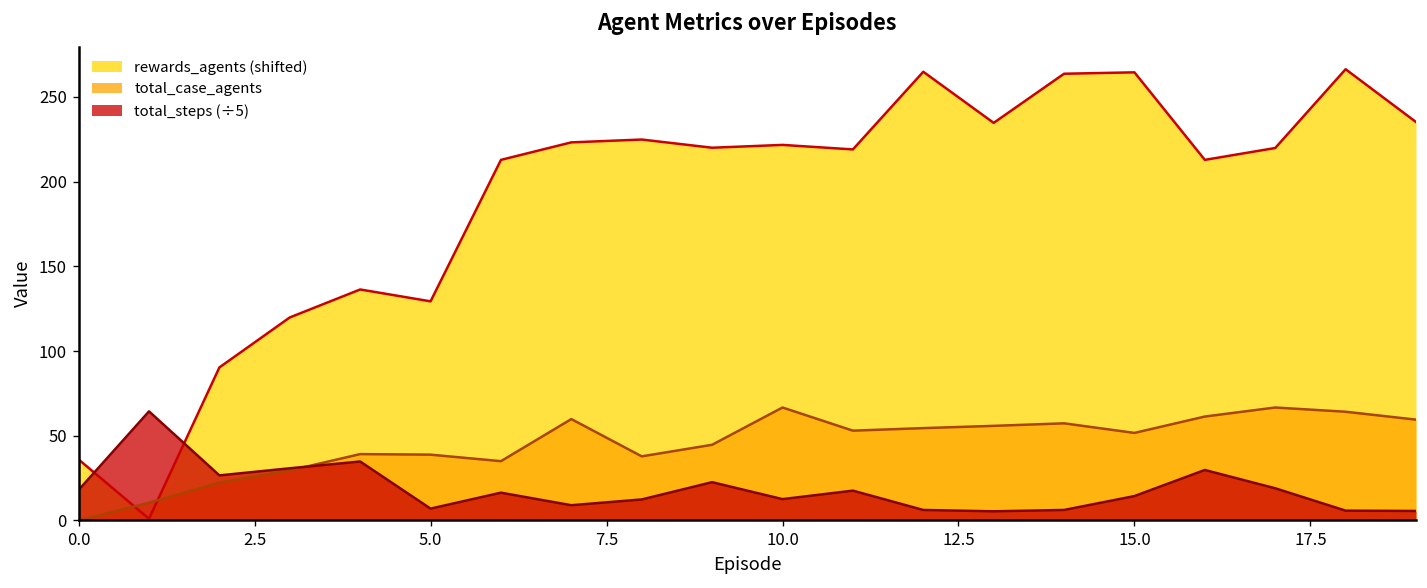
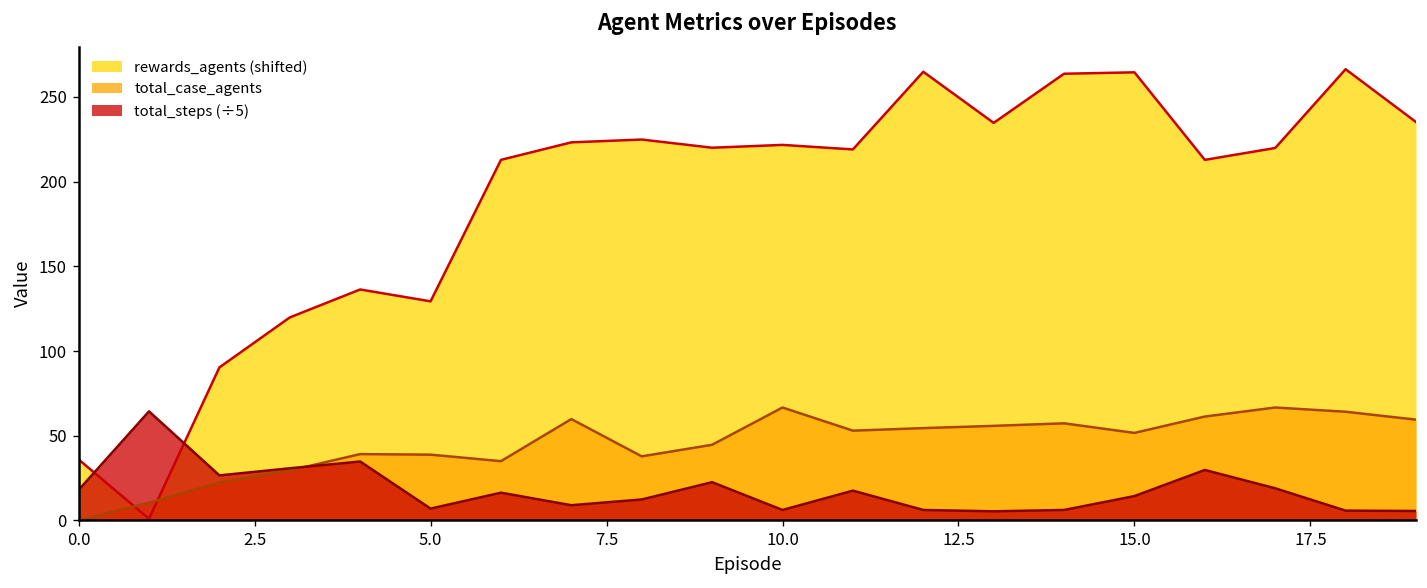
  {
    "total_steps (÷5)": {
      "0.0": 18,
      "5.0": 7,
-     "10.0": 13,
+     "10.0": 6,
      "15.0": 14
    }
  }
